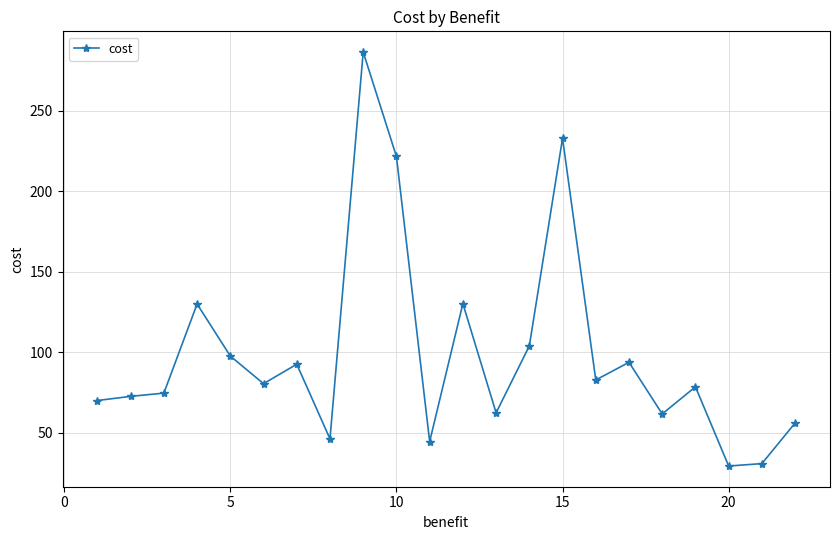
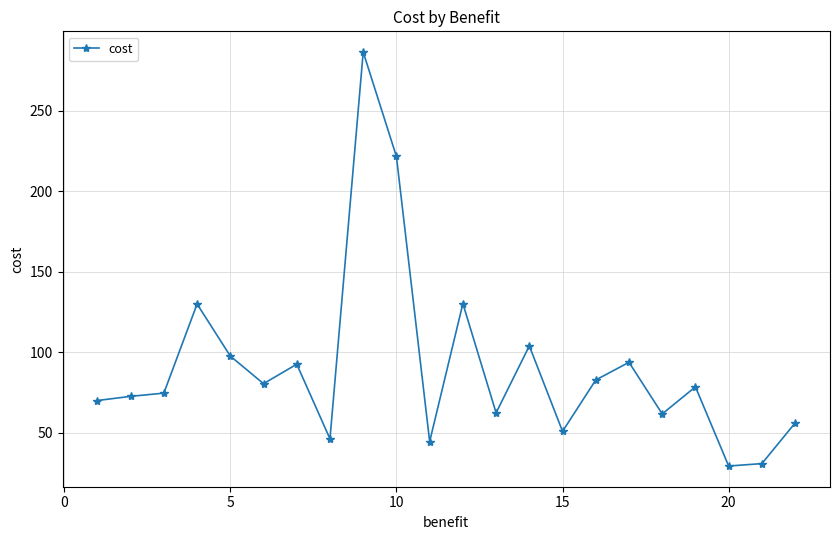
  {
    "5": 98,
    "10": 222,
-   "15": 233,
+   "15": 51,
    "20": 30
  }
